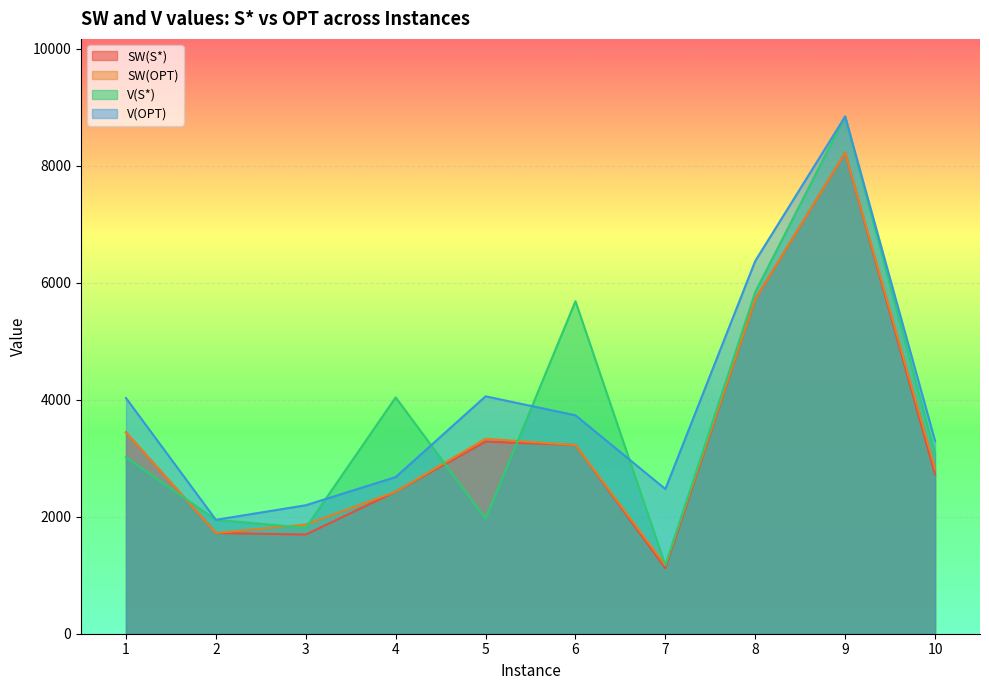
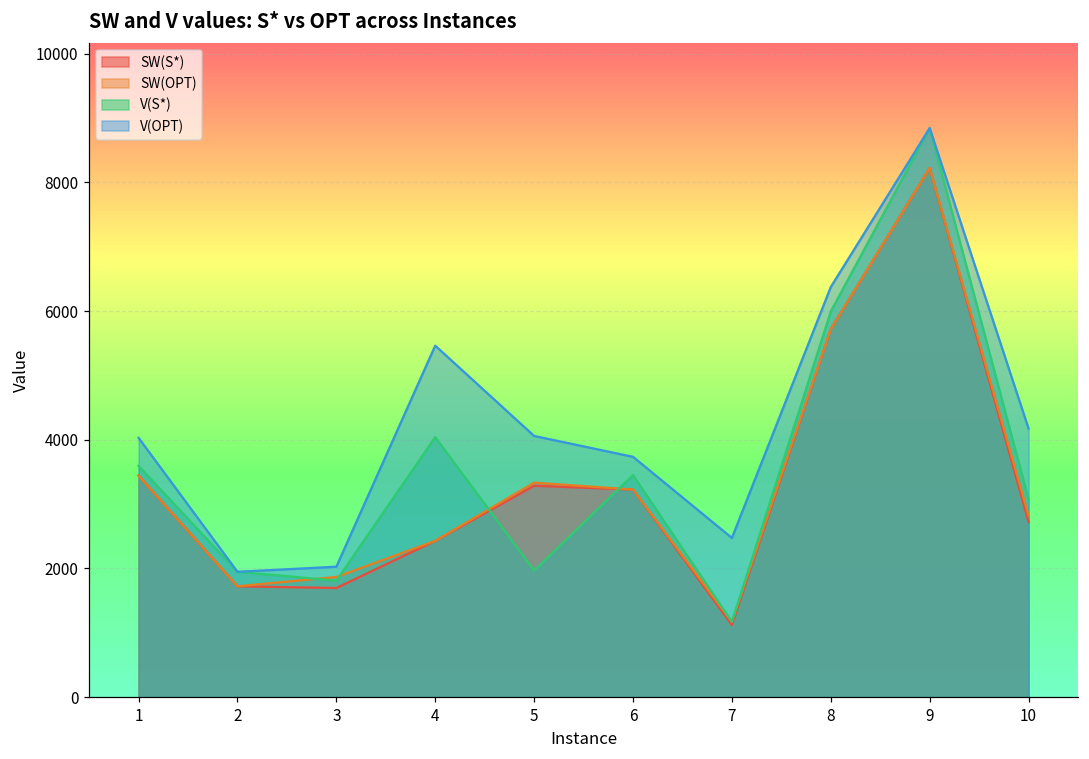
  {
    "V(S*)": {
-     "1": 3000,
+     "1": 3600,
      "3": 1800,
      "4": 4000,
      "5": 2000,
-     "6": 5700,
-     "8": 5800,
+     "6": 3500,
+     "8": 6000,
      "10": 3100
    },
    "V(OPT)": {
      "1": 4000,
-     "3": 2200,
-     "4": 2700,
+     "3": 2000,
+     "4": 5500,
      "5": 4100,
      "6": 3700,
      "7": 2500,
      "8": 6400,
-     "10": 3300
+     "10": 4200
    }
  }
